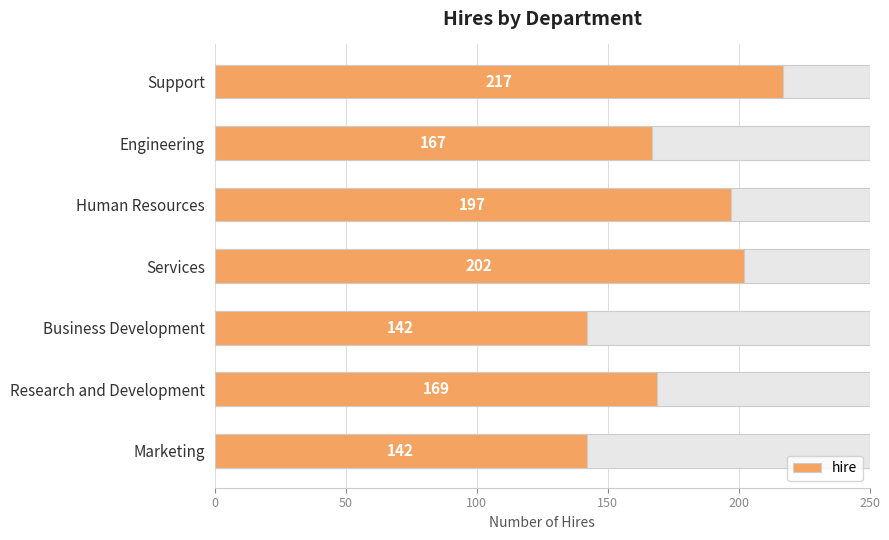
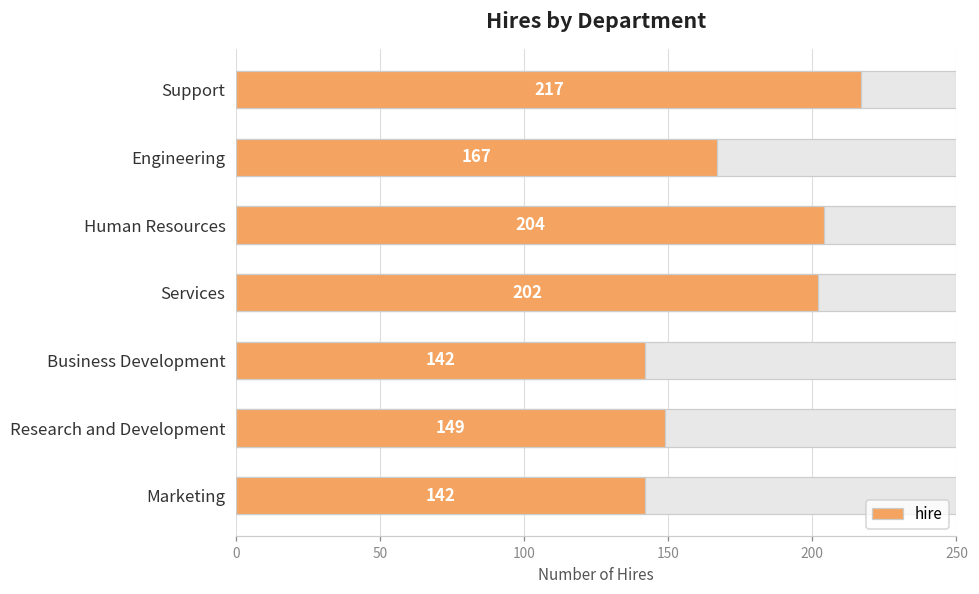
  {
    "hire": {
-     "Human Resources": 197,
-     "Research and Development": 169
+     "Human Resources": 204,
+     "Research and Development": 149
    }
  }
